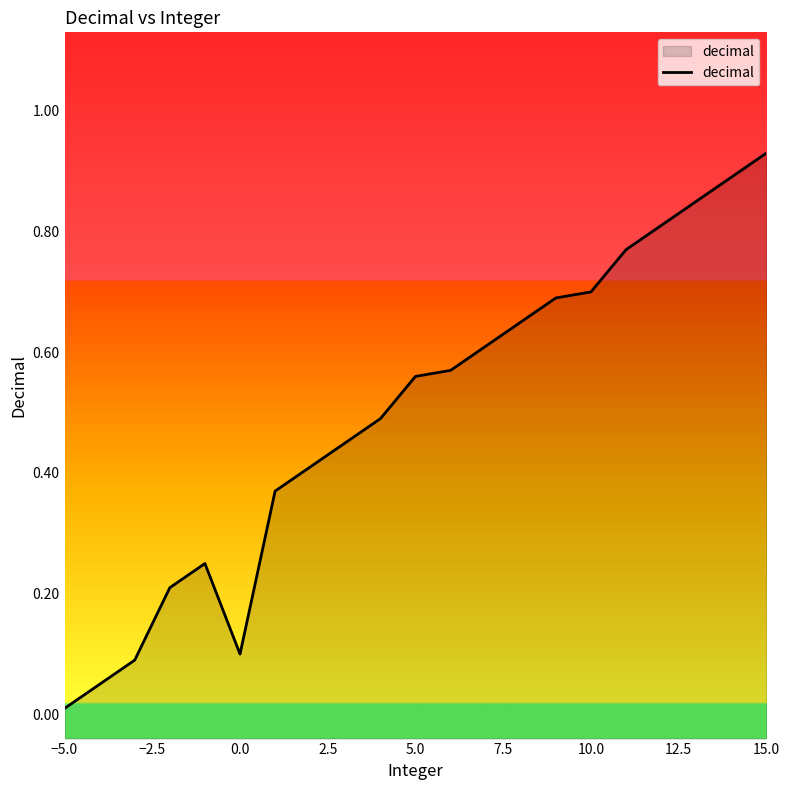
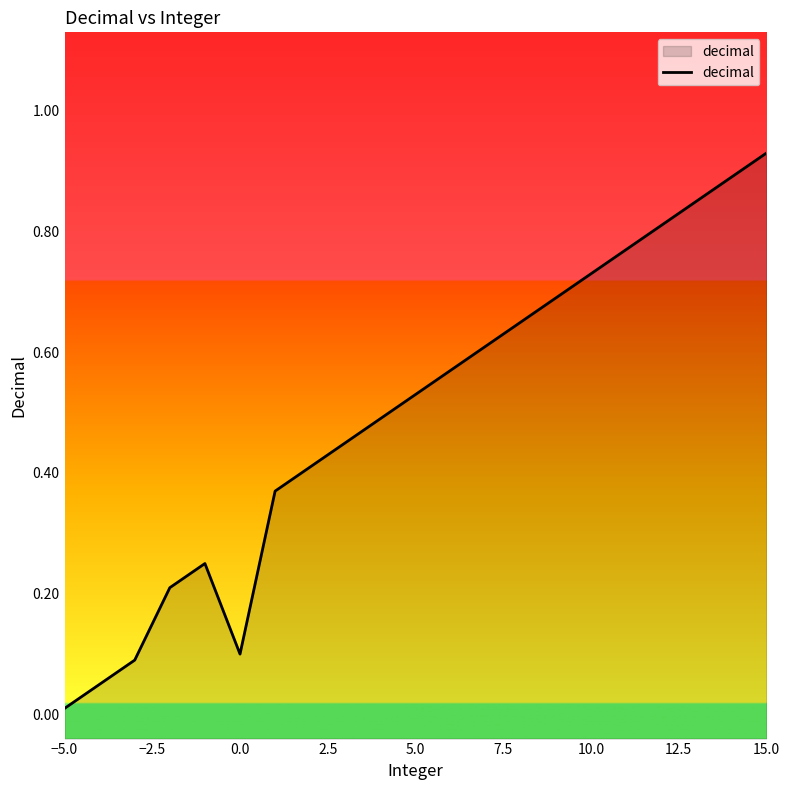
  {
    "−5.0": 0.01,
    "0.0": 0.10,
-   "5.0": 0.56,
-   "10.0": 0.70,
+   "5.0": 0.53,
+   "10.0": 0.73,
    "15.0": 0.93
  }
